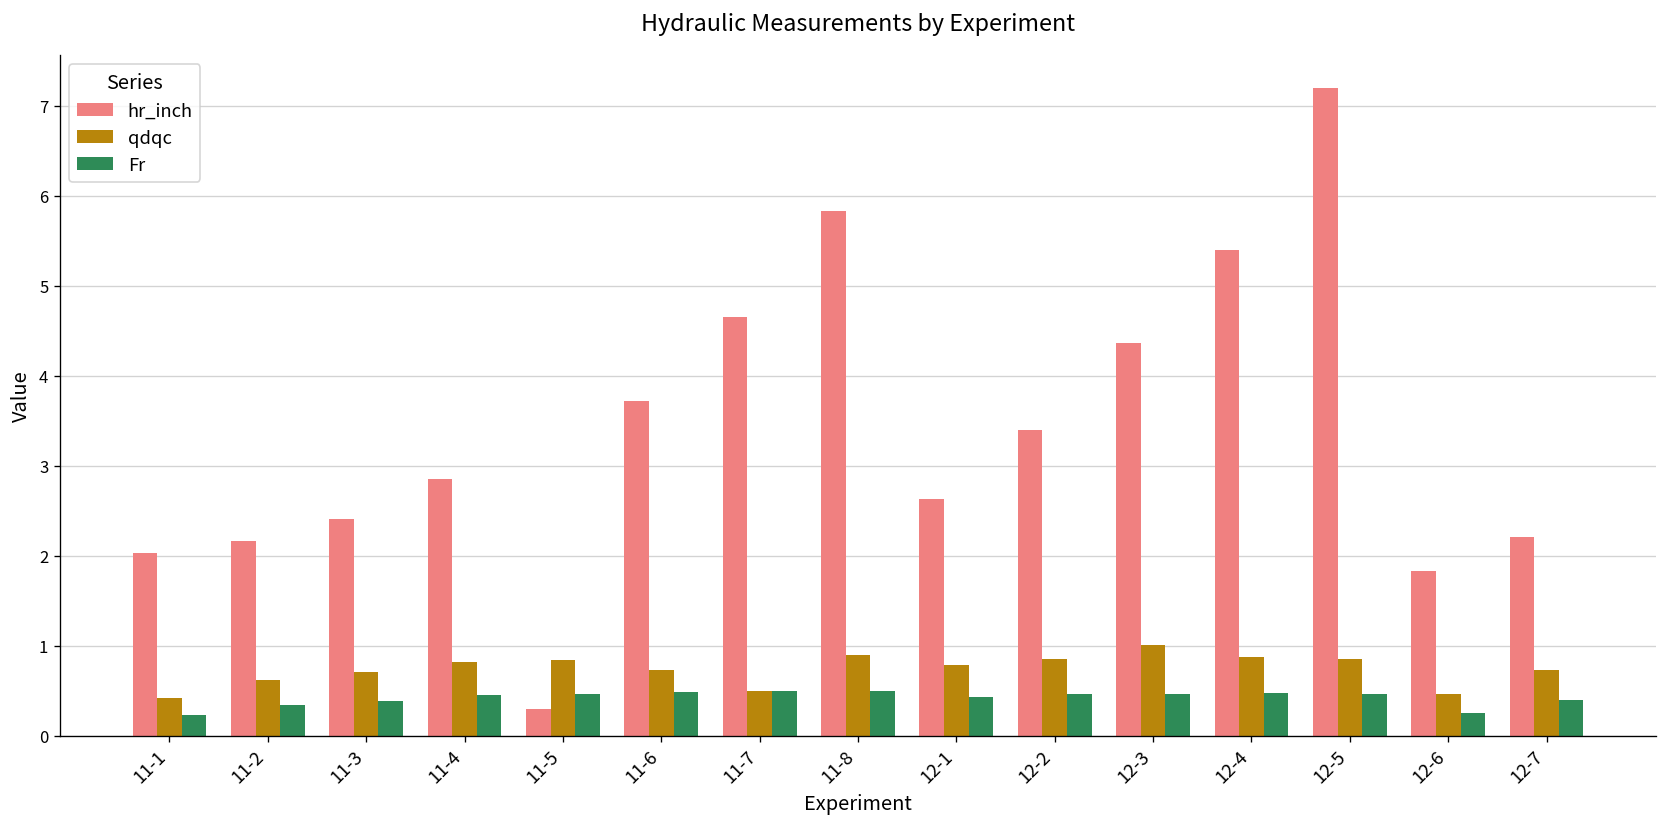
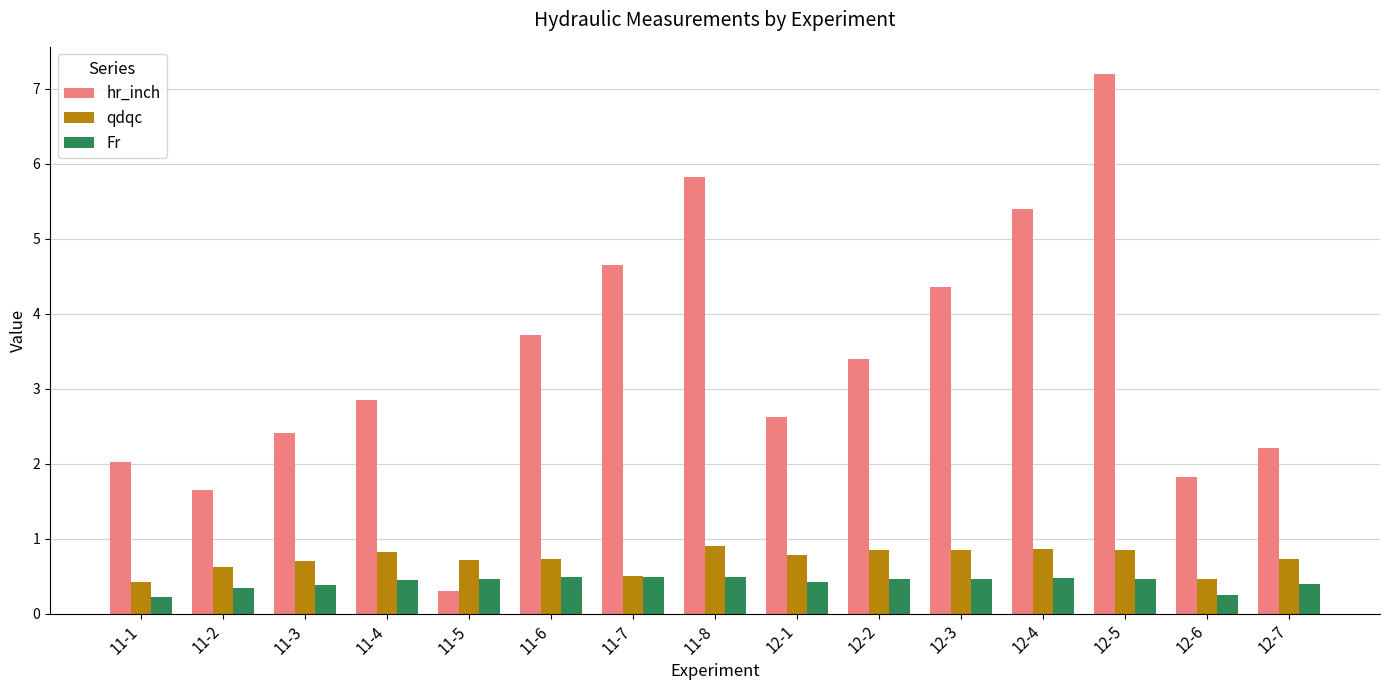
  {
    "hr_inch": {
      "11-1": 2.0,
-     "11-2": 2.2,
+     "11-2": 1.7,
      "11-3": 2.4,
      "11-4": 2.9,
      "11-5": 0.3,
      "11-6": 3.7,
      "11-7": 4.7,
      "11-8": 5.8,
      "12-1": 2.6,
      "12-2": 3.4,
      "12-3": 4.4,
      "12-4": 5.4,
      "12-5": 7.2,
      "12-6": 1.8,
      "12-7": 2.2
    },
    "qdqc": {
      "11-1": 0.4,
      "11-2": 0.6,
      "11-3": 0.7,
      "11-4": 0.8,
-     "11-5": 0.8,
+     "11-5": 0.7,
      "11-6": 0.7,
      "11-7": 0.5,
      "11-8": 0.9,
      "12-1": 0.8,
      "12-2": 0.9,
-     "12-3": 1.0,
+     "12-3": 0.9,
      "12-4": 0.9,
      "12-5": 0.9,
      "12-6": 0.5,
      "12-7": 0.7
    },
    "Fr": {
      "11-1": 0.2,
      "11-2": 0.3,
      "11-3": 0.4,
      "11-4": 0.4,
      "11-5": 0.5,
      "11-6": 0.5,
      "11-7": 0.5,
      "11-8": 0.5,
      "12-1": 0.4,
      "12-2": 0.5,
      "12-3": 0.5,
      "12-4": 0.5,
      "12-5": 0.5,
      "12-6": 0.3,
      "12-7": 0.4
    }
  }
